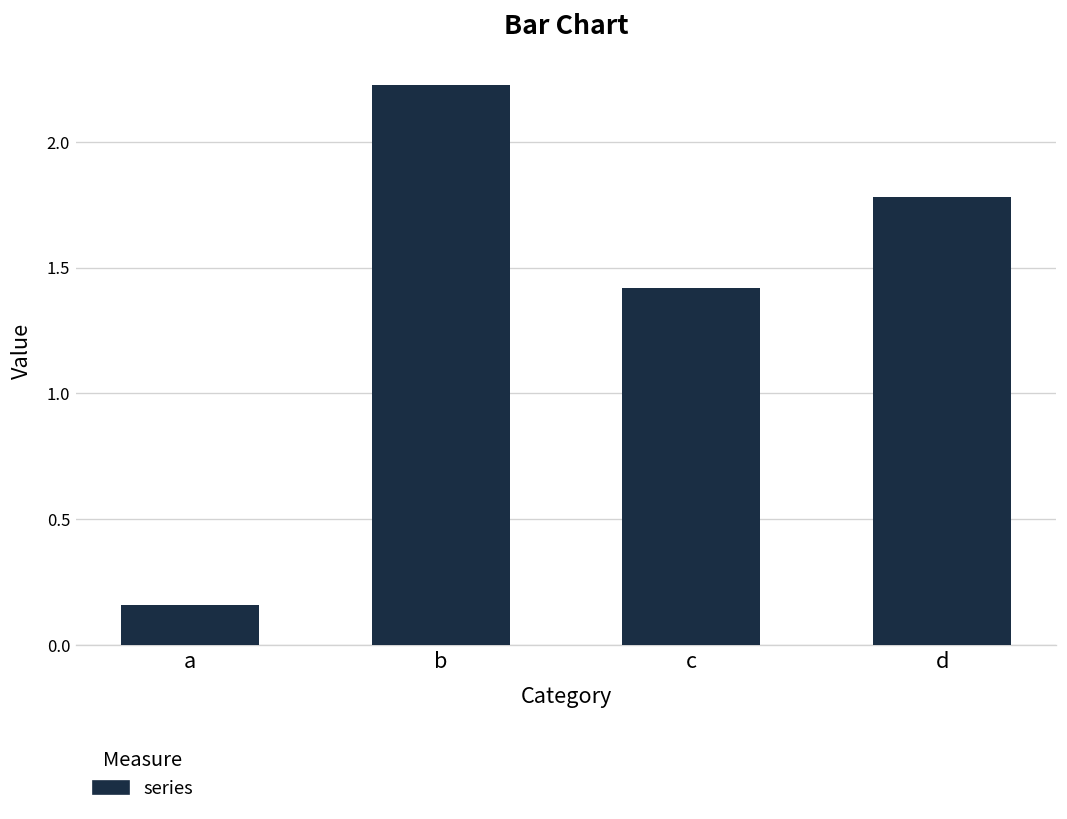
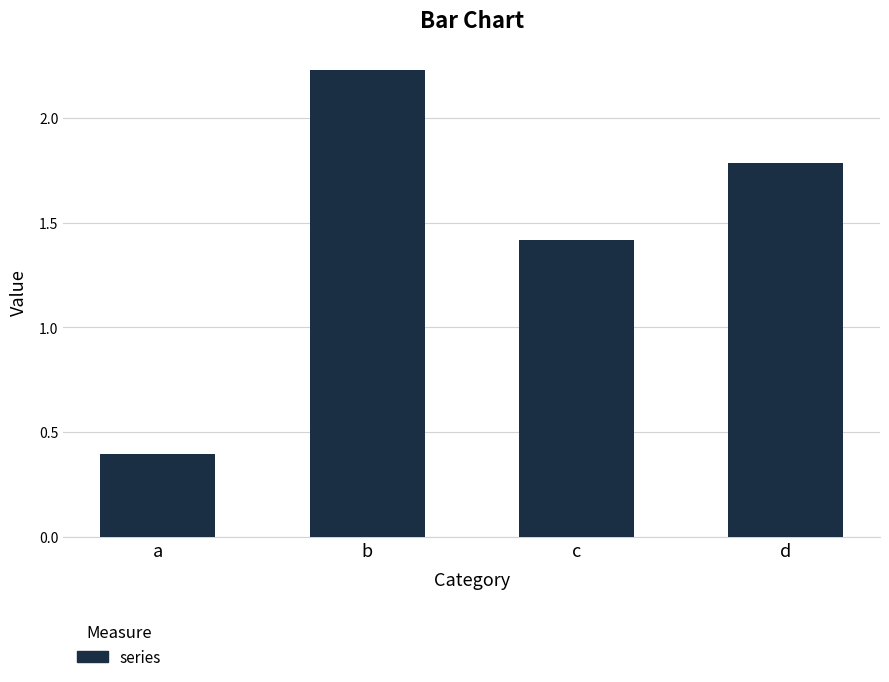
  {
-   "a": 0.16,
+   "a": 0.40,
    "b": 2.23,
    "c": 1.42,
    "d": 1.78
  }
